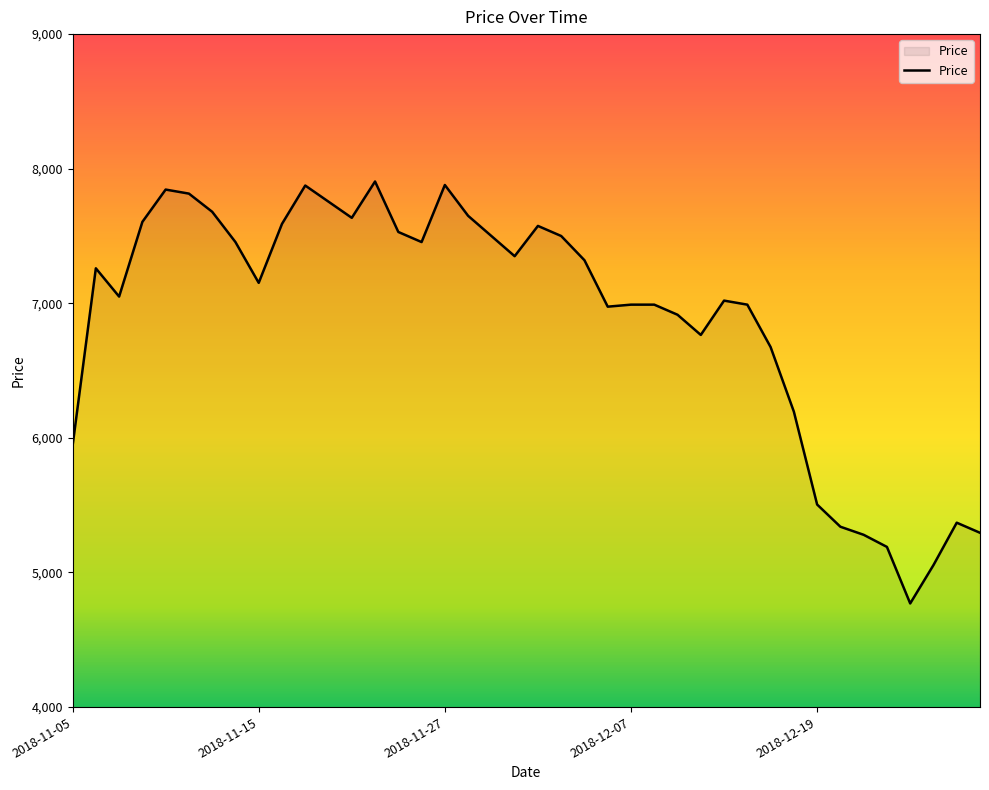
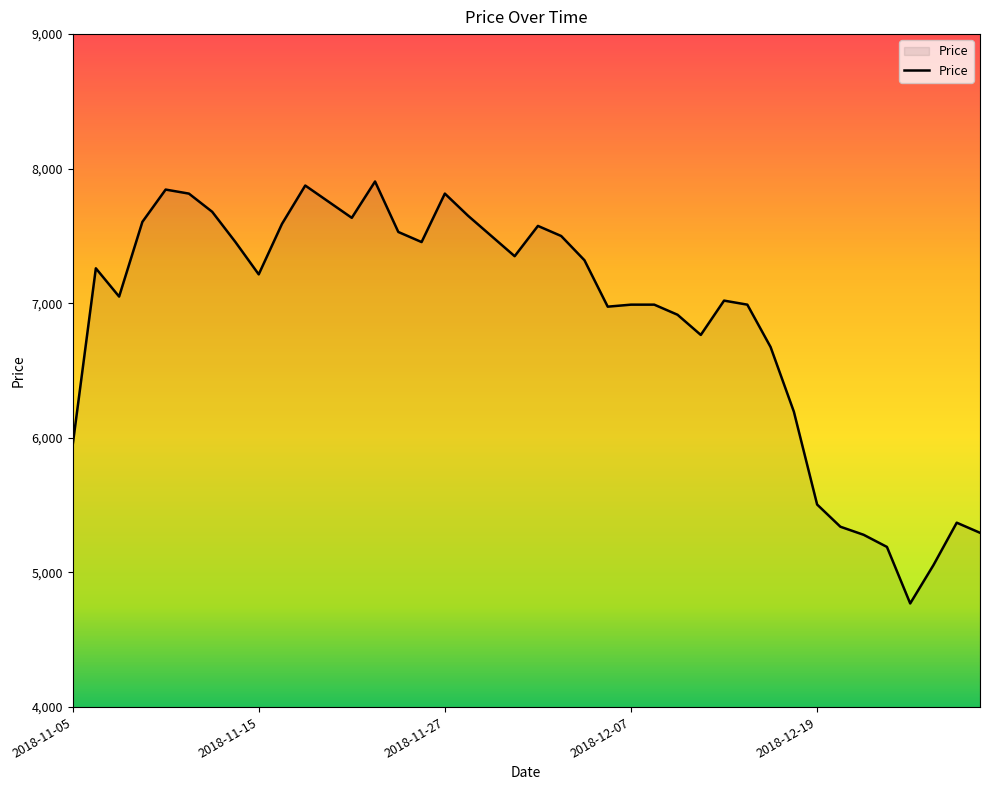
  {
    "2018-11-05": "5,940",
-   "2018-11-15": "7,150",
-   "2018-11-27": "7,880",
+   "2018-11-15": "7,220",
+   "2018-11-27": "7,820",
    "2018-12-07": "6,990",
    "2018-12-19": "5,510"
  }
